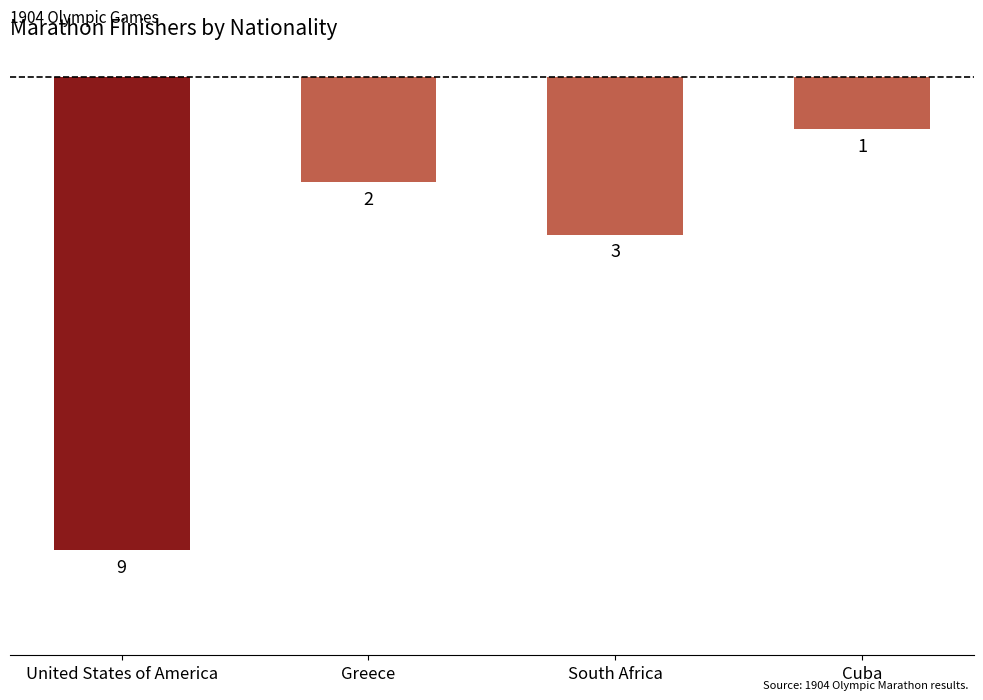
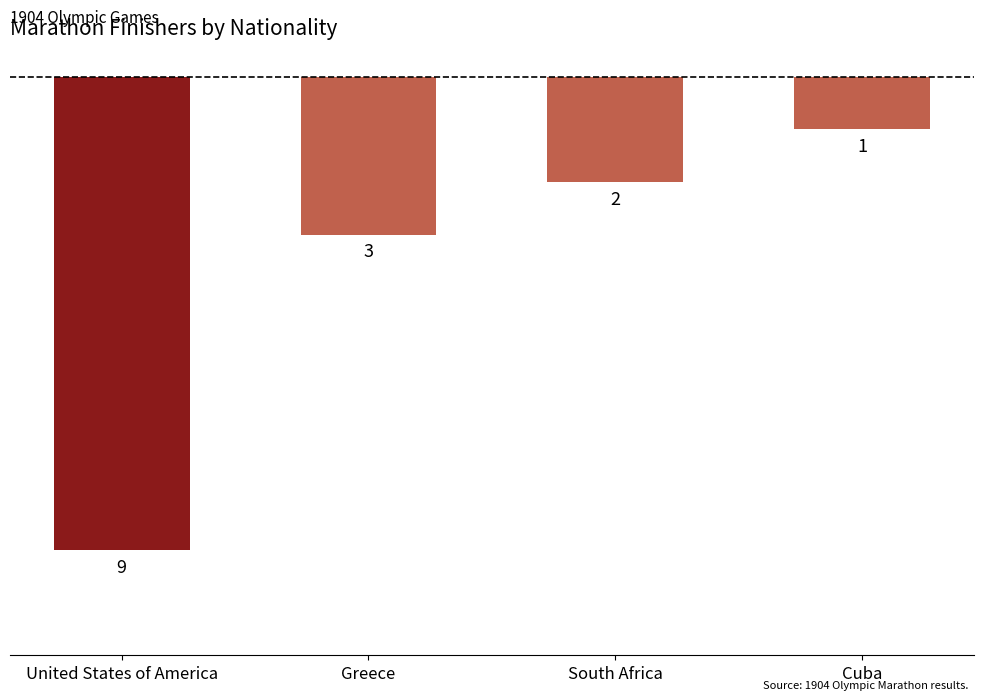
  {
-   "Greece": 2,
-   "South Africa": 3
+   "Greece": 3,
+   "South Africa": 2
  }
